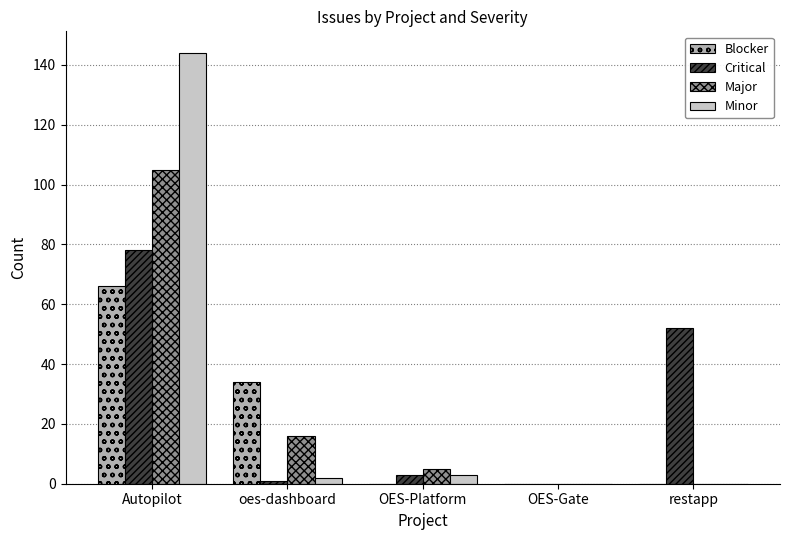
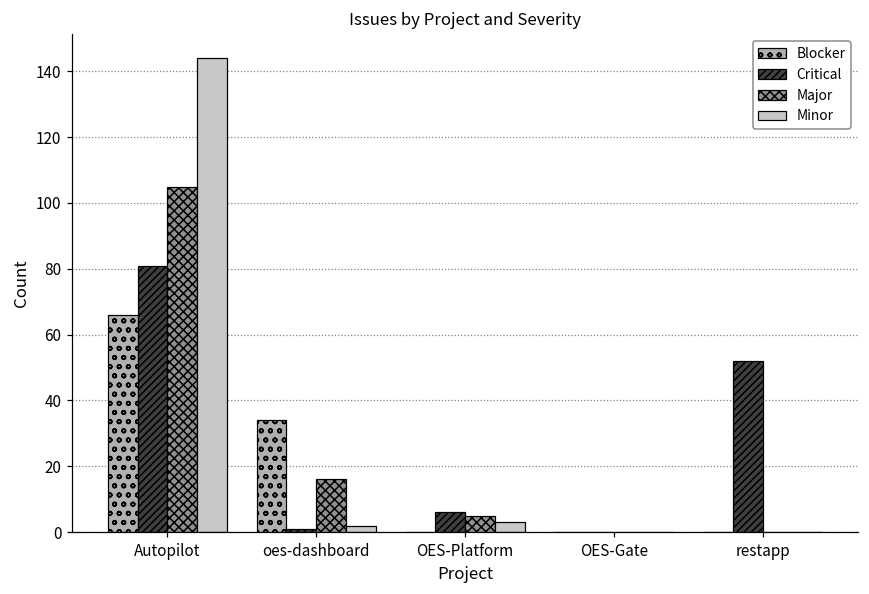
  {
    "Critical": {
-     "Autopilot": 78,
+     "Autopilot": 81,
      "oes-dashboard": 1,
-     "OES-Platform": 3,
+     "OES-Platform": 6,
      "OES-Gate": 0,
      "restapp": 52
    }
  }
